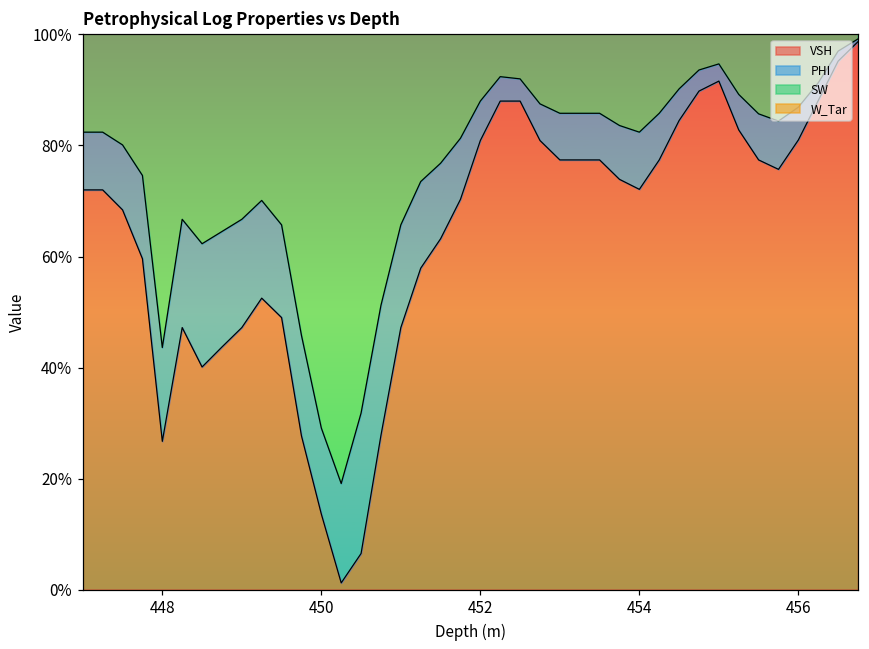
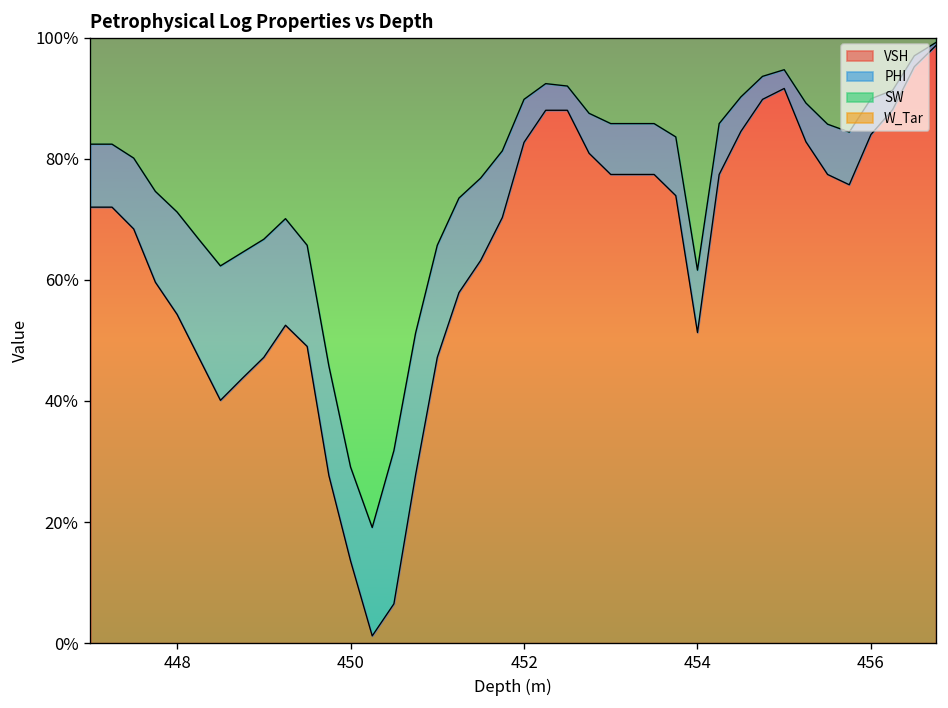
  {
    "VSH": {
-     "448": "27%",
+     "448": "54%",
      "450": "14%",
-     "452": "81%",
-     "454": "72%",
-     "456": "81%"
+     "452": "83%",
+     "454": "51%",
+     "456": "84%"
    },
    "PHI": {
      "448": "17%",
      "450": "16%",
      "452": "7%",
      "454": "10%"
    }
  }
